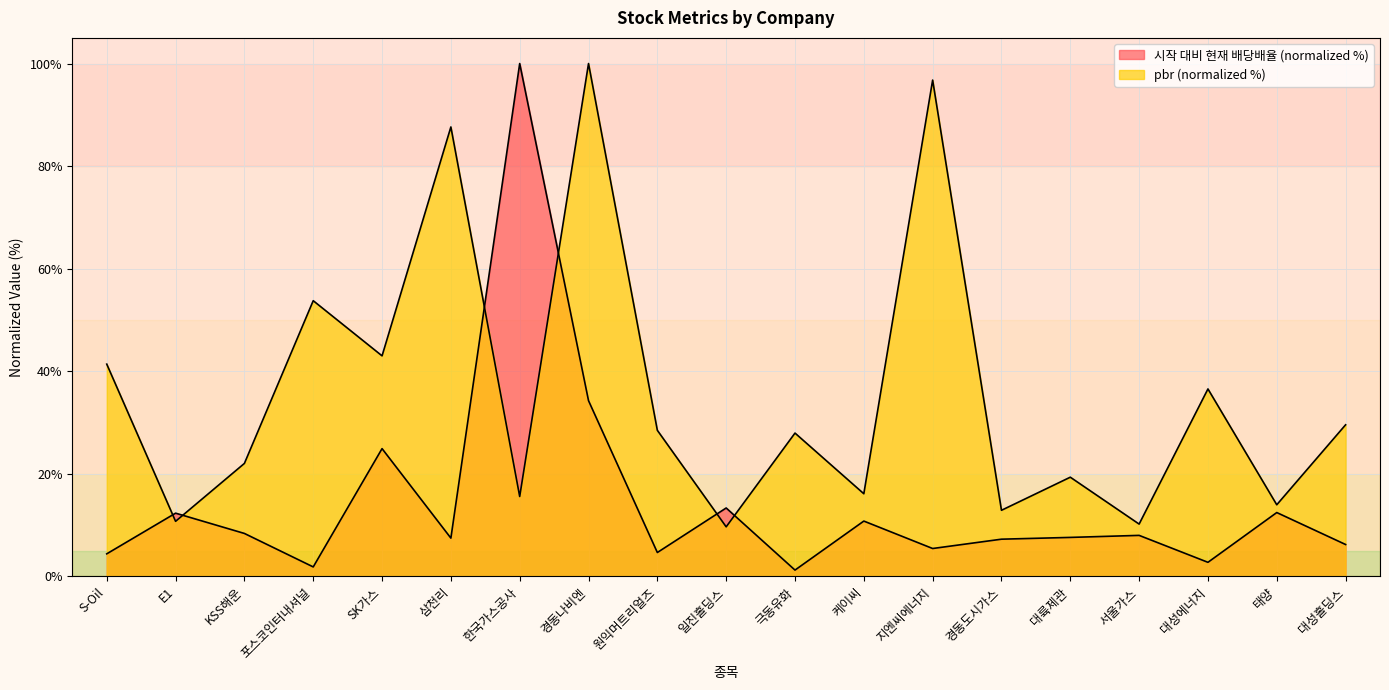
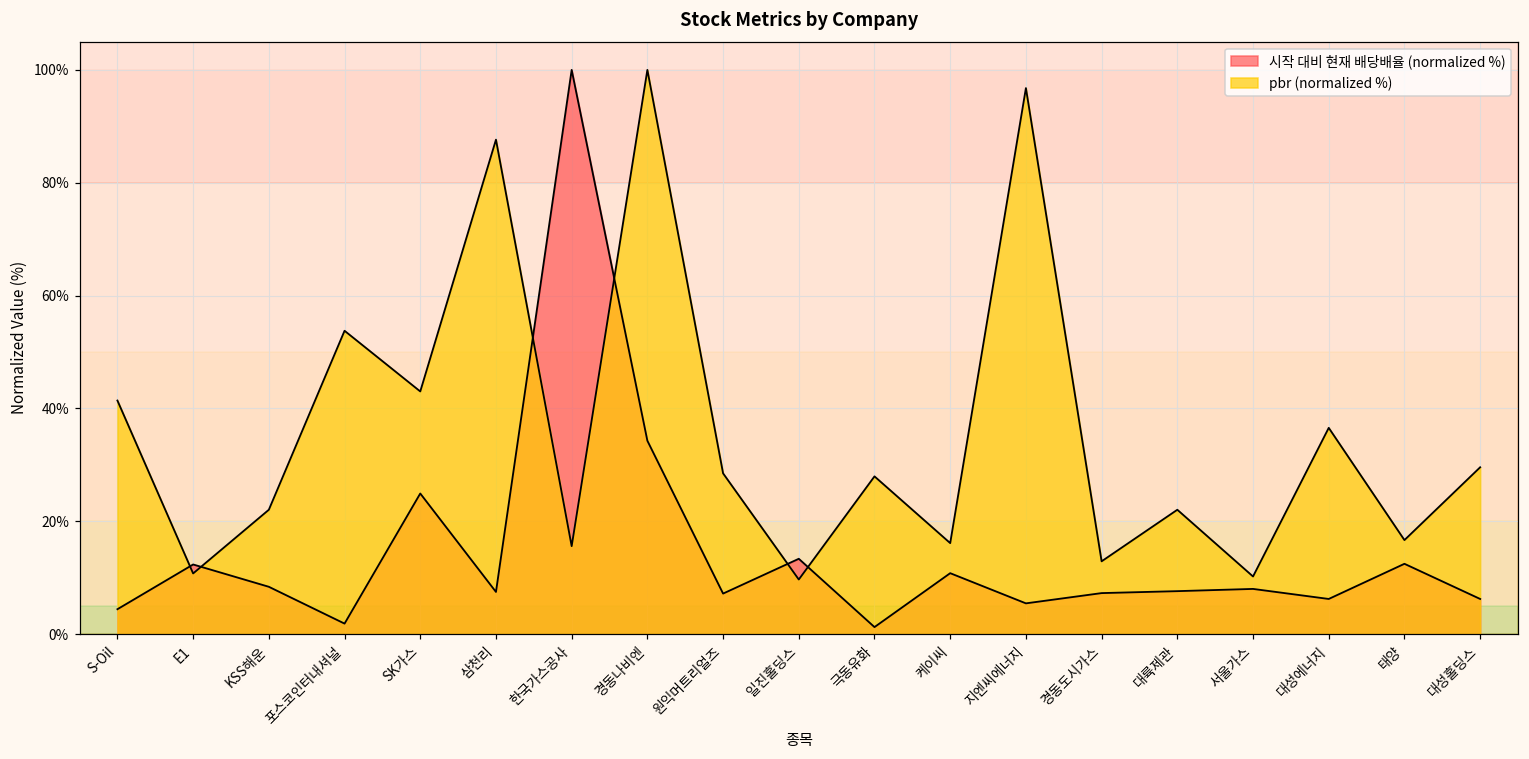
  {
    "시작 대비 현재 배당배율 (normalized %)": {
      "S-Oil": "4%",
      "E1": "12%",
      "KSS해운": "8%",
      "포스코인터내셔널": "2%",
      "SK가스": "25%",
      "삼천리": "7%",
      "한국가스공사": "100%",
      "경동나비엔": "34%",
-     "원익머트리얼즈": "5%",
+     "원익머트리얼즈": "7%",
      "일진홀딩스": "13%",
      "극동유화": "1%",
      "케이씨": "11%",
      "지엔씨에너지": "5%",
      "경동도시가스": "7%",
      "대륙제관": "8%",
      "서울가스": "8%",
-     "대성에너지": "3%",
+     "대성에너지": "6%",
      "태양": "12%",
      "대성홀딩스": "6%"
    },
    "pbr (normalized %)": {
      "S-Oil": "41%",
      "E1": "11%",
      "KSS해운": "22%",
      "포스코인터내셔널": "54%",
      "SK가스": "43%",
      "삼천리": "88%",
      "한국가스공사": "16%",
      "경동나비엔": "100%",
      "원익머트리얼즈": "28%",
      "일진홀딩스": "10%",
      "극동유화": "28%",
      "케이씨": "16%",
      "지엔씨에너지": "97%",
      "경동도시가스": "13%",
-     "대륙제관": "19%",
+     "대륙제관": "22%",
      "서울가스": "10%",
      "대성에너지": "37%",
-     "태양": "14%",
+     "태양": "17%",
      "대성홀딩스": "30%"
    }
  }
